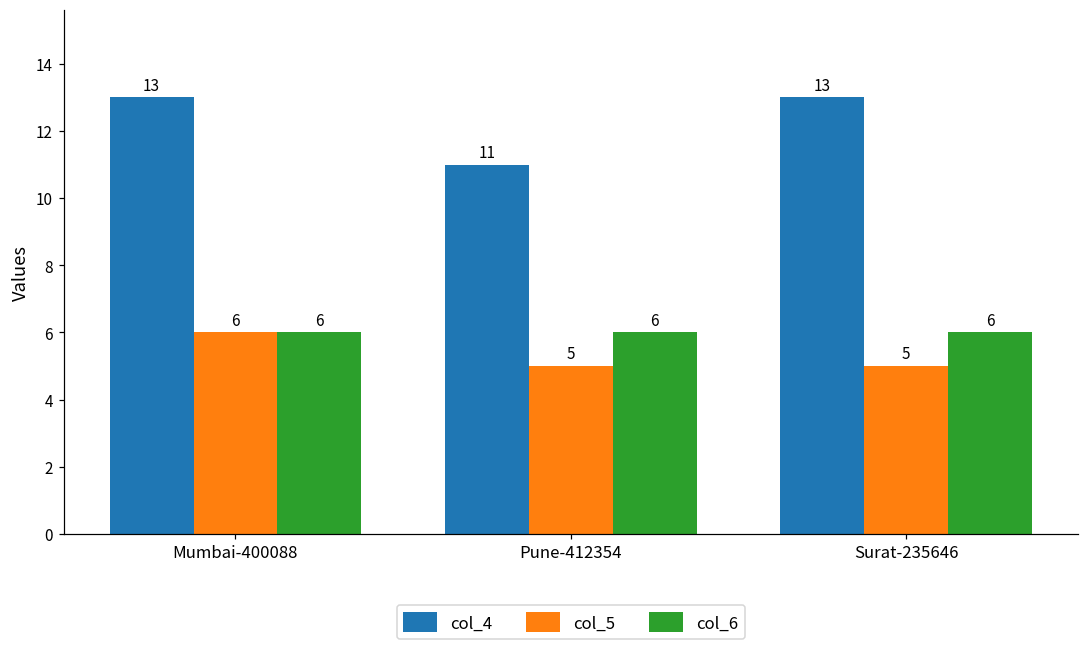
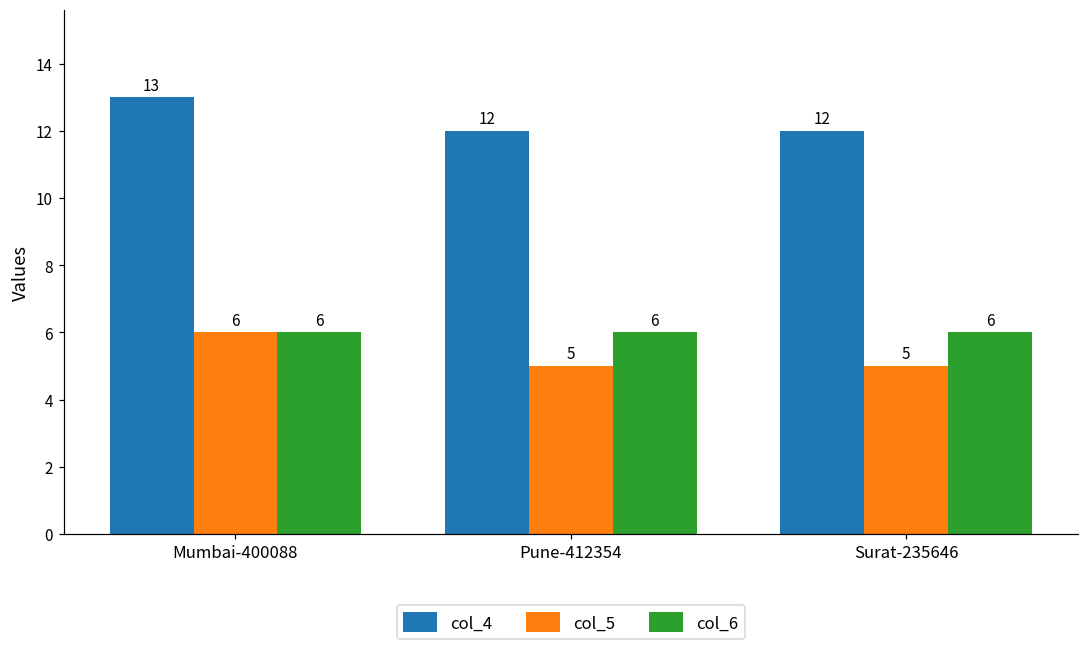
  {
    "col_4": {
      "Mumbai-400088": 13,
-     "Pune-412354": 11,
-     "Surat-235646": 13
+     "Pune-412354": 12,
+     "Surat-235646": 12
    },
    "col_5": {
      "Mumbai-400088": 6,
      "Pune-412354": 5,
      "Surat-235646": 5
    },
    "col_6": {
      "Mumbai-400088": 6,
      "Pune-412354": 6,
      "Surat-235646": 6
    }
  }
